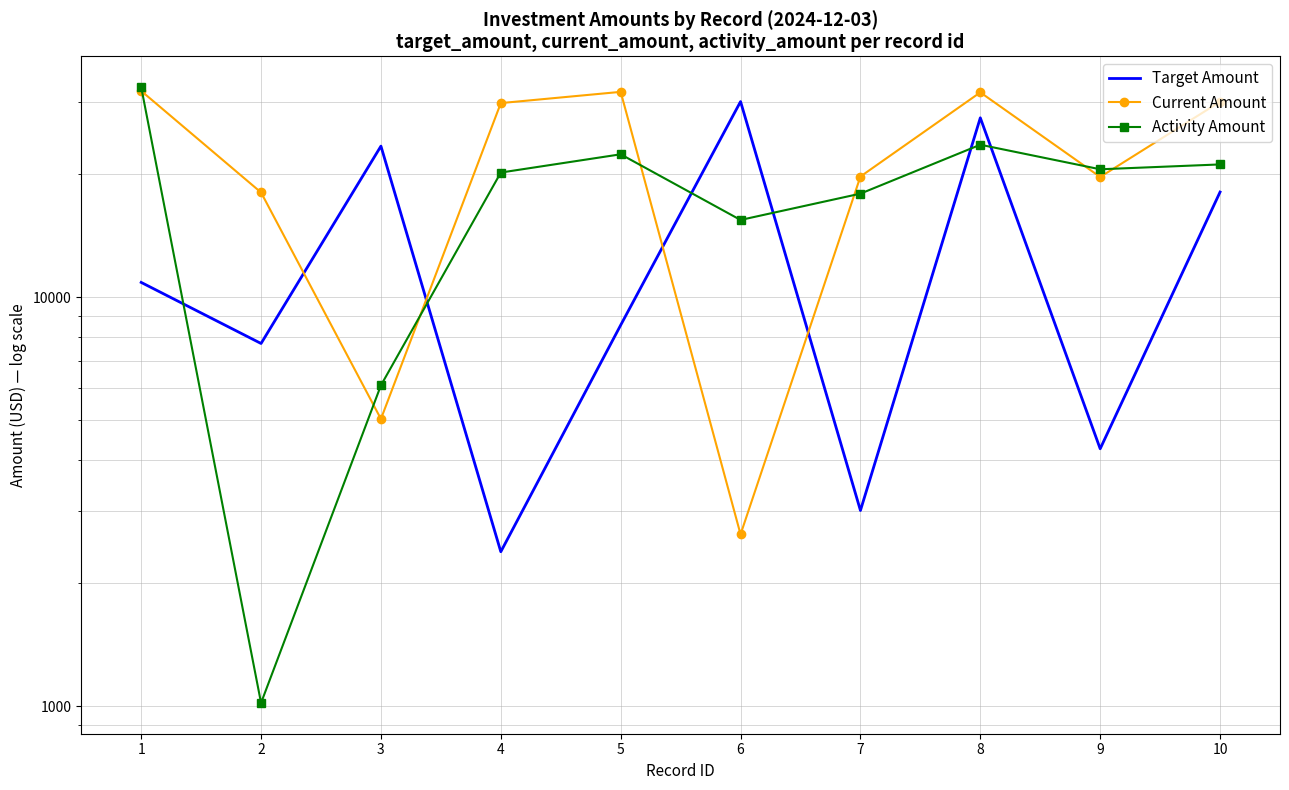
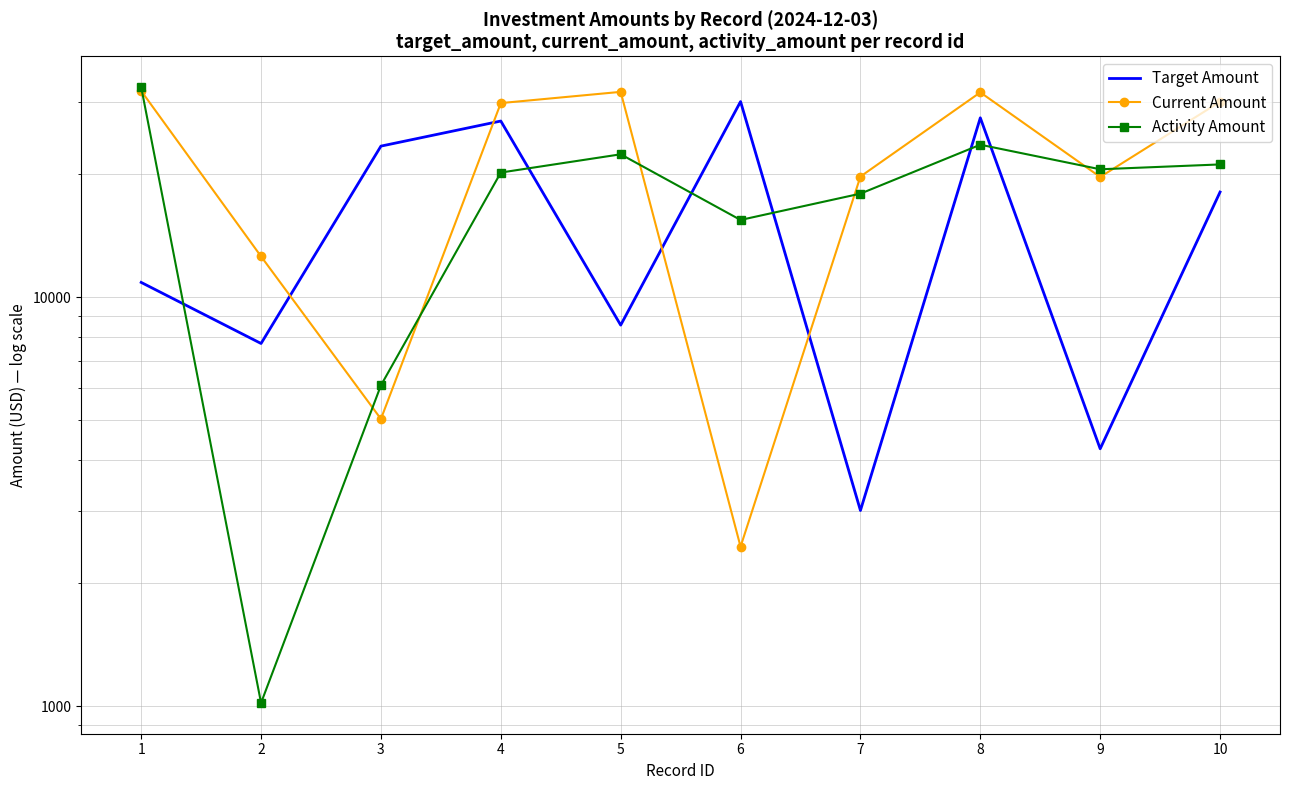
  {
    "Target Amount": {
      "1": 10900,
      "2": 7700,
      "3": 23000,
-     "4": 2400,
+     "4": 27000,
      "5": 8500,
      "6": 30000,
      "7": 3000,
      "8": 27000,
      "9": 4300,
      "10": 18000
    },
    "Current Amount": {
      "1": 32000,
-     "2": 18000,
+     "2": 12600,
      "3": 5000,
      "4": 30000,
      "5": 32000,
-     "6": 2600,
+     "6": 2500,
      "7": 20000,
      "8": 32000,
      "9": 20000
    },
    "Activity Amount": {
      "1": 33000,
      "2": 1020,
      "3": 6100,
      "4": 20000,
      "5": 22000,
      "6": 15500,
      "7": 18000,
      "8": 24000,
      "9": 21000,
      "10": 21000
    }
  }
